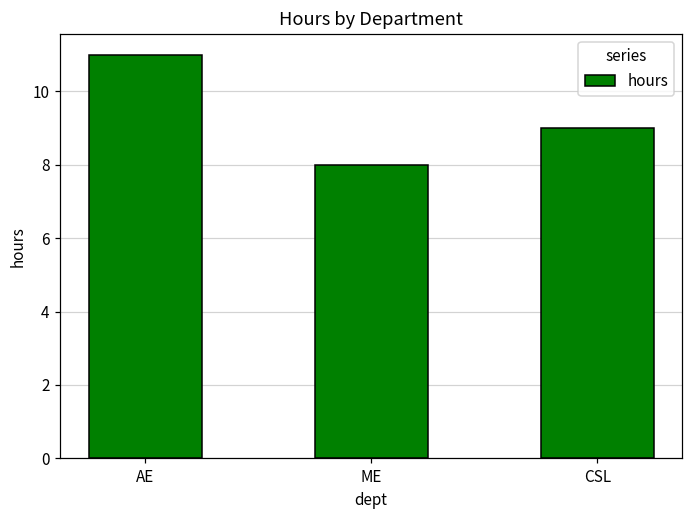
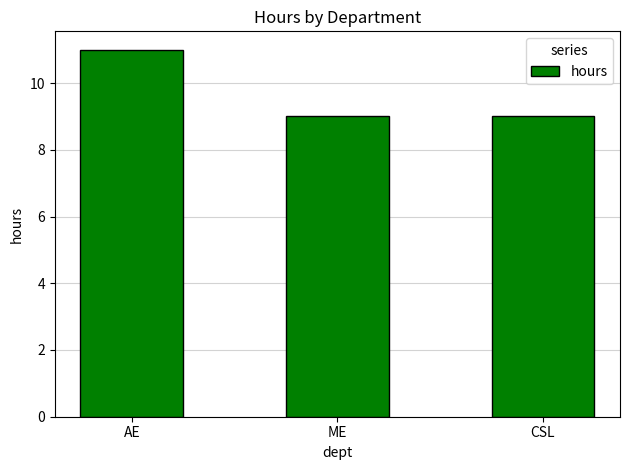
  {
    "AE": 11,
-   "ME": 8,
+   "ME": 9,
    "CSL": 9
  }
